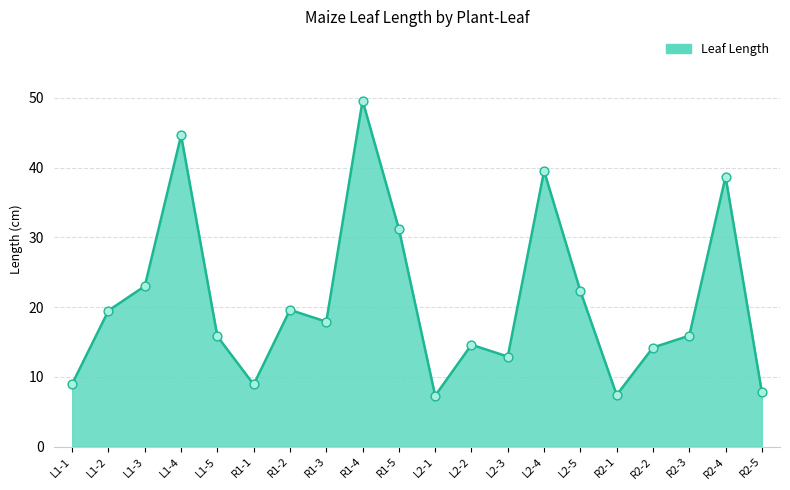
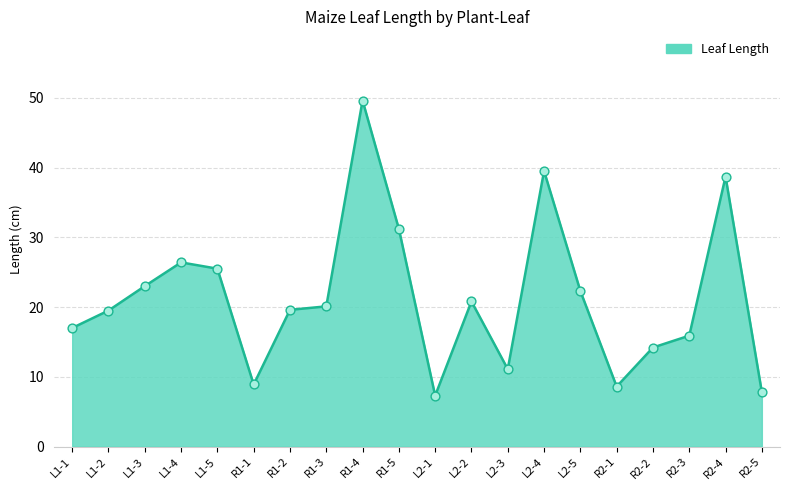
  {
-   "L1-1": 9,
+   "L1-1": 17,
    "L1-2": 20,
    "L1-3": 23,
-   "L1-4": 45,
-   "L1-5": 16,
+   "L1-4": 26,
+   "L1-5": 26,
    "R1-1": 9,
    "R1-2": 20,
-   "R1-3": 18,
+   "R1-3": 20,
    "R1-4": 50,
    "R1-5": 31,
    "L2-1": 7,
-   "L2-2": 15,
-   "L2-3": 13,
+   "L2-2": 21,
+   "L2-3": 11,
    "L2-4": 40,
    "L2-5": 22,
-   "R2-1": 7,
+   "R2-1": 9,
    "R2-2": 14,
    "R2-3": 16,
    "R2-4": 39,
    "R2-5": 8
  }
